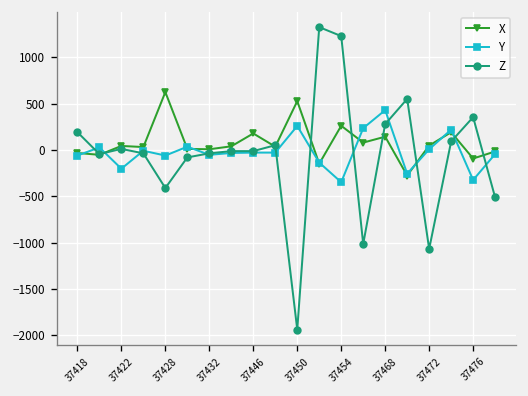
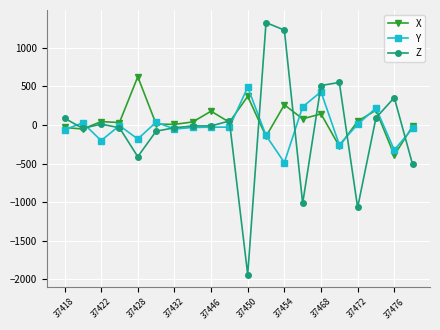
  {
    "X": {
      "37428": 600,
      "37432": 0,
      "37446": 200,
-     "37450": 500,
+     "37450": 400,
      "37454": 300,
      "37468": 100,
      "37472": 0,
-     "37476": -100
+     "37476": -400
    },
    "Y": {
      "37422": -200,
-     "37428": -100,
-     "37450": 300,
-     "37454": -300,
+     "37428": -200,
+     "37450": 500,
+     "37454": -500,
      "37468": 400,
      "37472": 0,
      "37476": -300
    },
    "Z": {
-     "37418": 200,
+     "37418": 100,
      "37428": -400,
      "37450": -1900,
      "37454": 1200,
-     "37468": 300,
+     "37468": 500,
      "37472": -1100,
      "37476": 400
    }
  }
